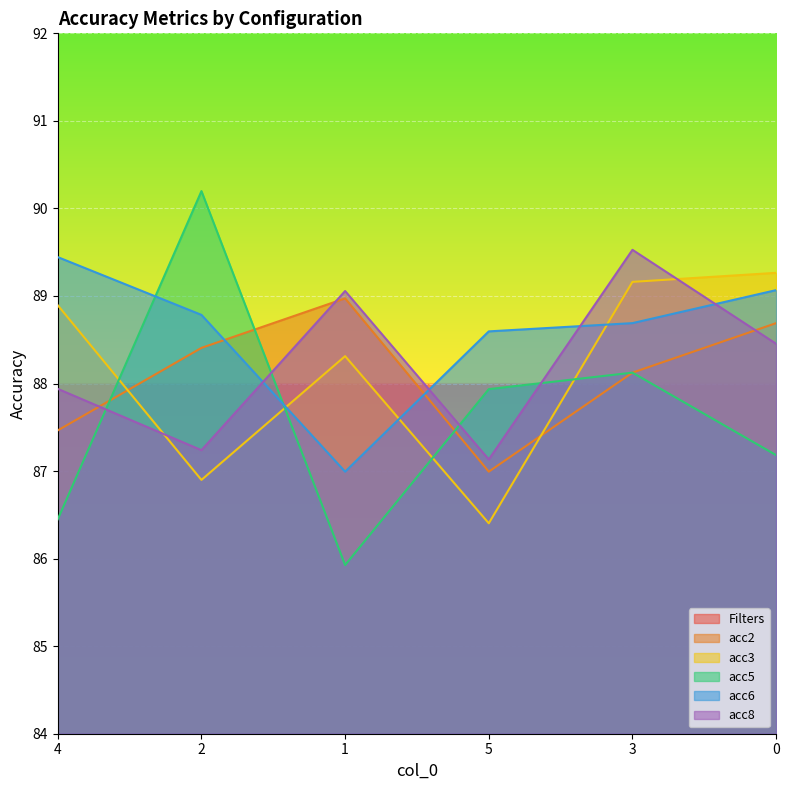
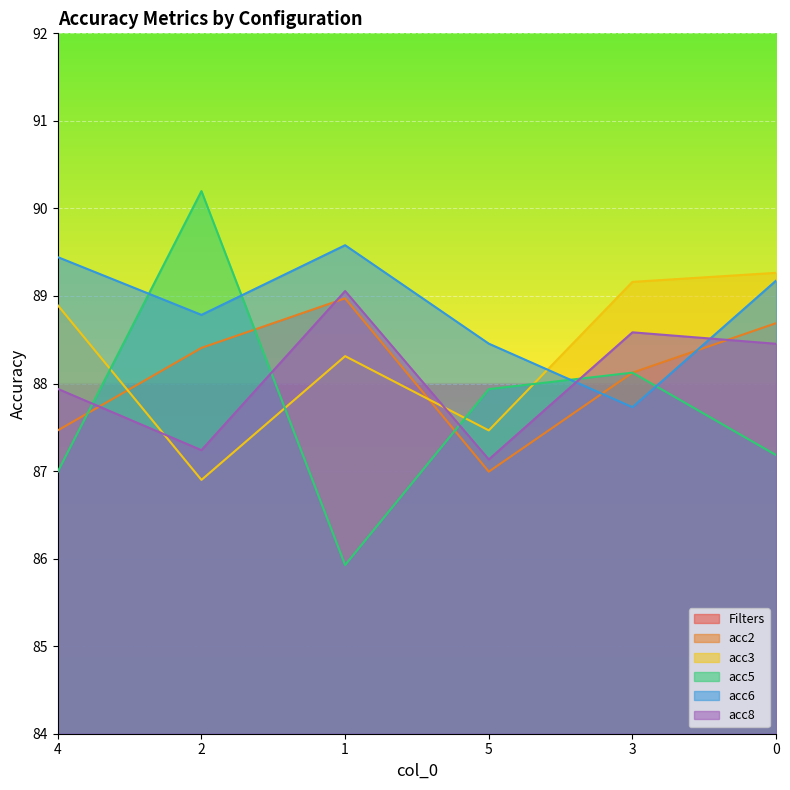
  {
    "acc3": {
      "4": 88.9,
      "2": 86.9,
      "1": 88.3,
-     "5": 86.4,
+     "5": 87.5,
      "3": 89.2,
      "0": 89.3
    },
    "acc5": {
-     "4": 86.4,
+     "4": 87.0,
      "2": 90.2,
      "1": 85.9,
      "5": 87.9,
      "0": 87.2
    },
    "acc6": {
      "4": 89.4,
      "2": 88.8,
-     "1": 87.0,
-     "5": 88.6,
-     "3": 88.7,
-     "0": 89.1
+     "1": 89.6,
+     "5": 88.5,
+     "3": 87.7,
+     "0": 89.2
    },
    "acc8": {
      "4": 87.9,
      "2": 87.2,
      "1": 89.1,
      "5": 87.1,
-     "3": 89.5,
+     "3": 88.6,
      "0": 88.5
    }
  }
